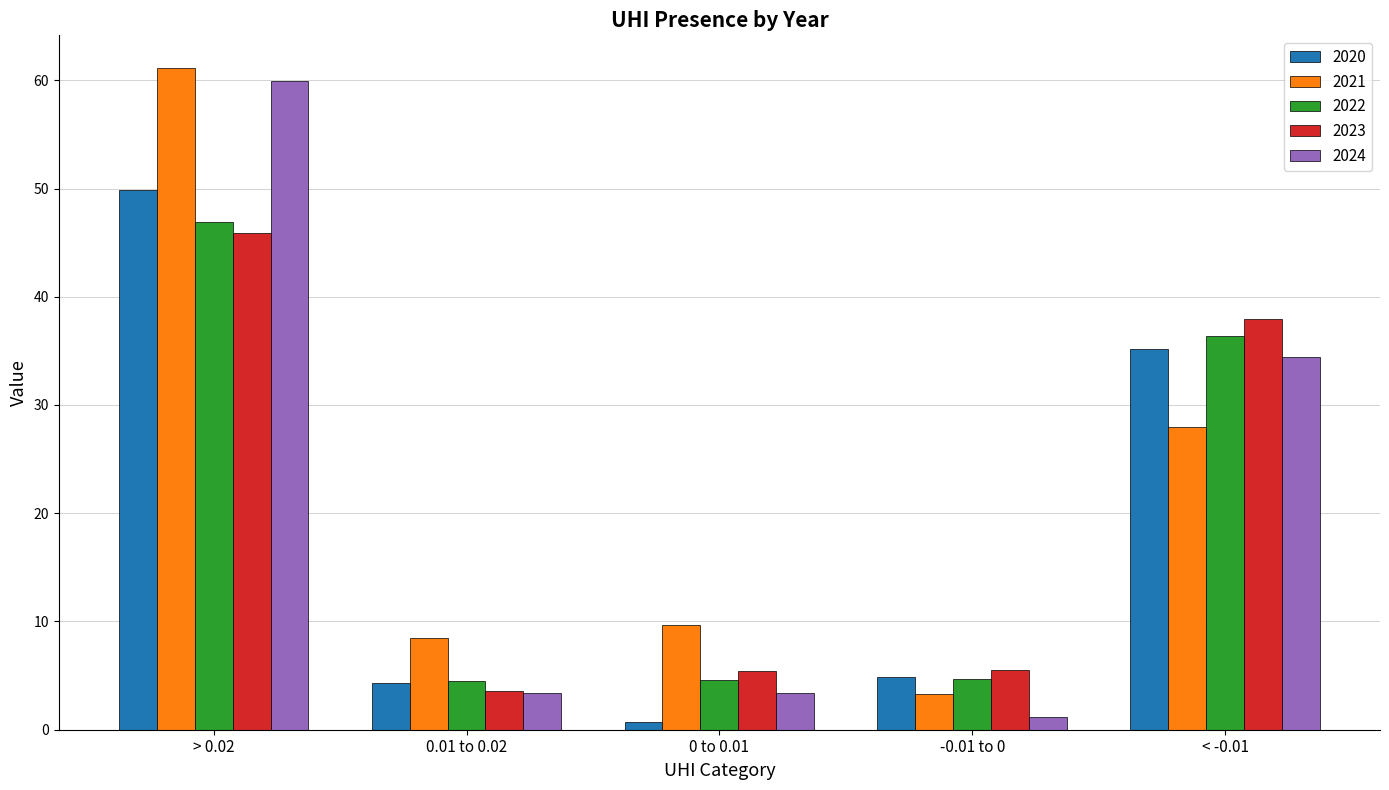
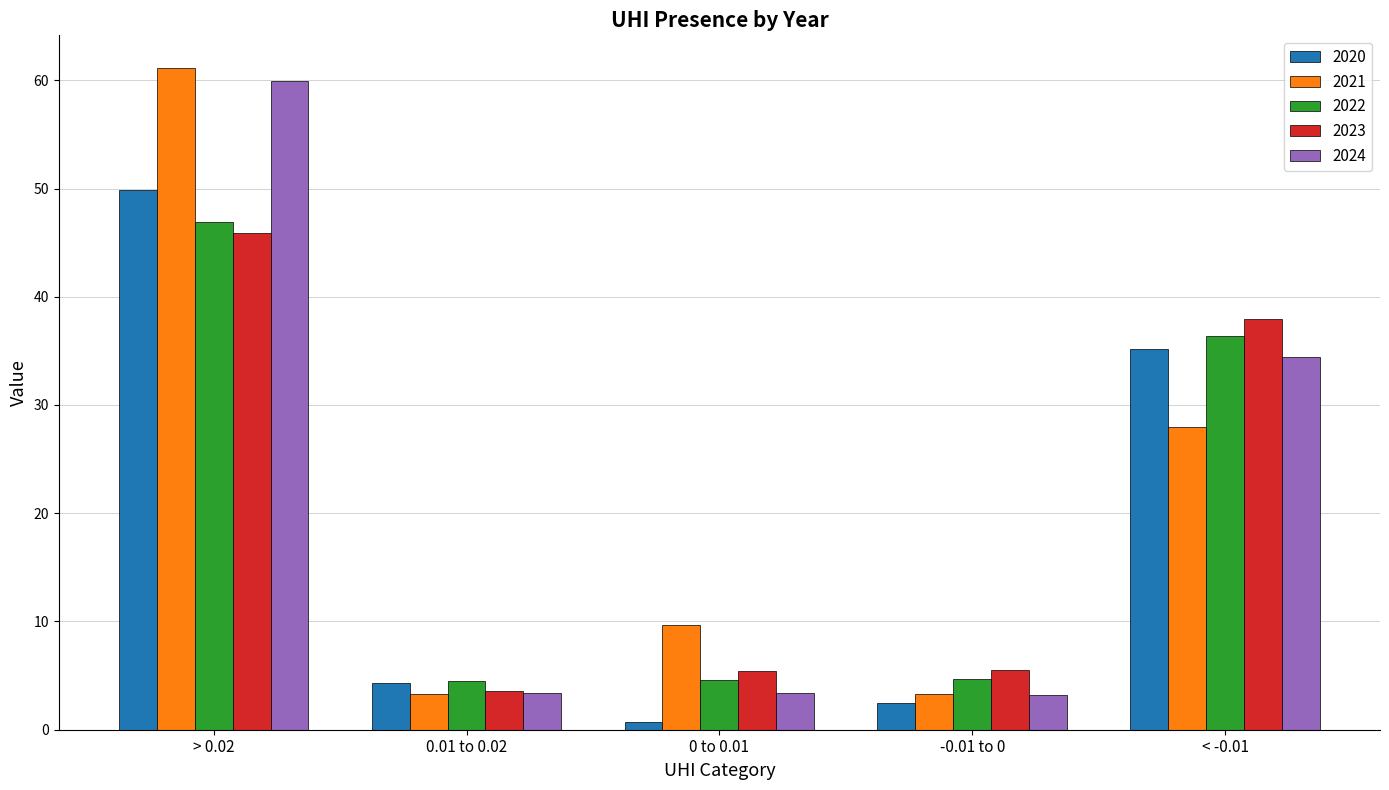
  {
    "2020": {
      "> 0.02": 49.9,
      "0.01 to 0.02": 4.3,
      "0 to 0.01": 0.7,
-     "-0.01 to 0": 4.9,
+     "-0.01 to 0": 2.5,
      "< -0.01": 35.2
    },
    "2021": {
      "> 0.02": 61.1,
-     "0.01 to 0.02": 8.5,
+     "0.01 to 0.02": 3.3,
      "0 to 0.01": 9.7,
      "-0.01 to 0": 3.3,
      "< -0.01": 27.9
    },
    "2022": {
      "> 0.02": 46.9,
      "0.01 to 0.02": 4.5,
      "0 to 0.01": 4.6,
      "-0.01 to 0": 4.7,
      "< -0.01": 36.4
    },
    "2023": {
      "> 0.02": 45.9,
      "0.01 to 0.02": 3.6,
      "0 to 0.01": 5.4,
      "-0.01 to 0": 5.5,
      "< -0.01": 38.0
    },
    "2024": {
      "> 0.02": 59.9,
      "0.01 to 0.02": 3.4,
      "0 to 0.01": 3.4,
-     "-0.01 to 0": 1.1,
+     "-0.01 to 0": 3.2,
      "< -0.01": 34.4
    }
  }
